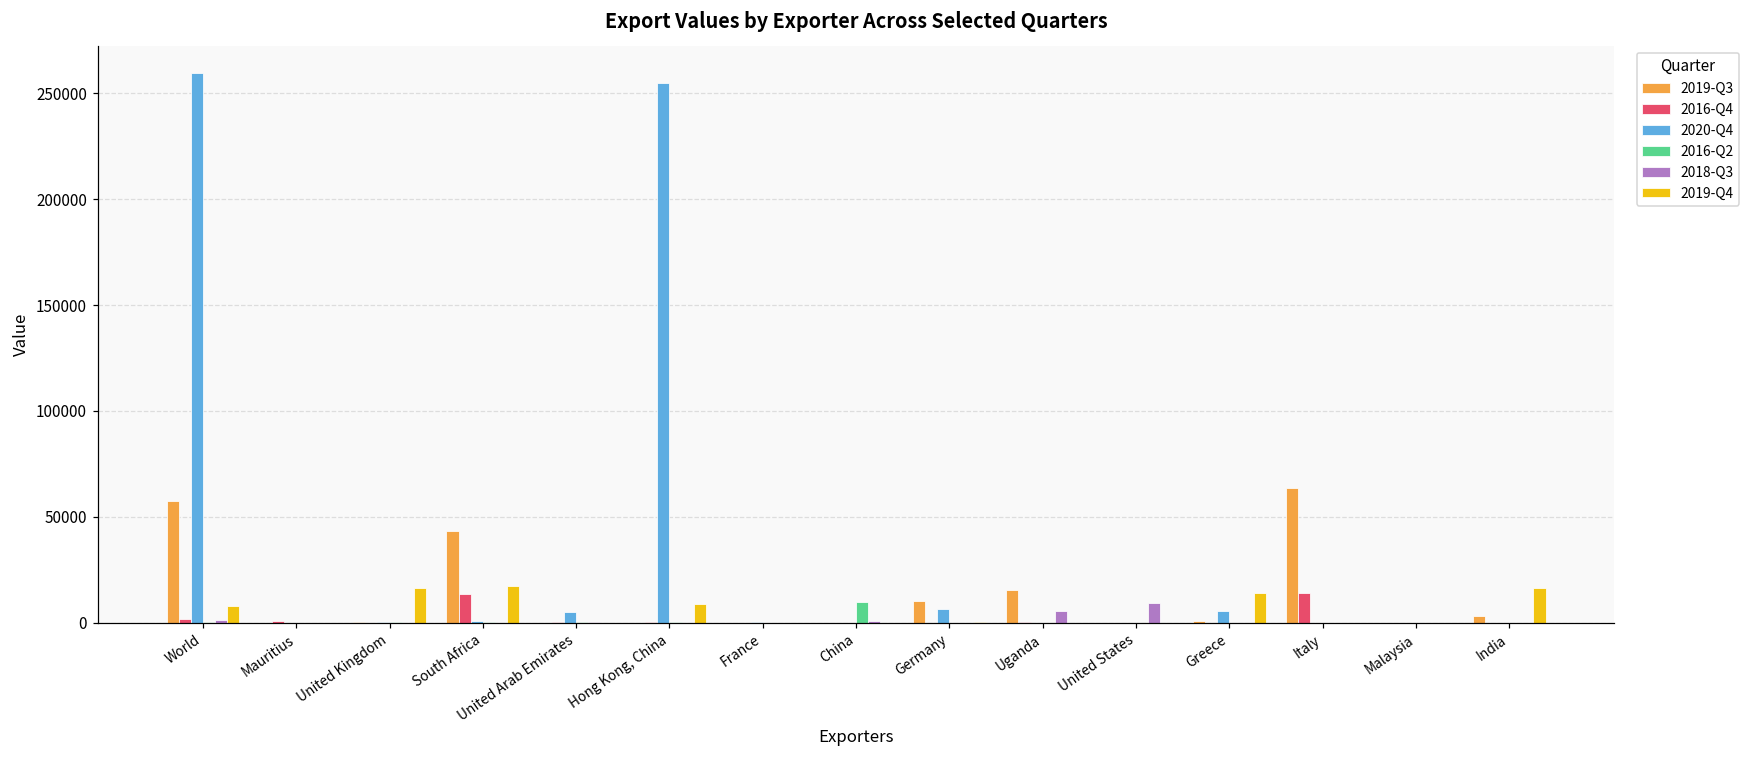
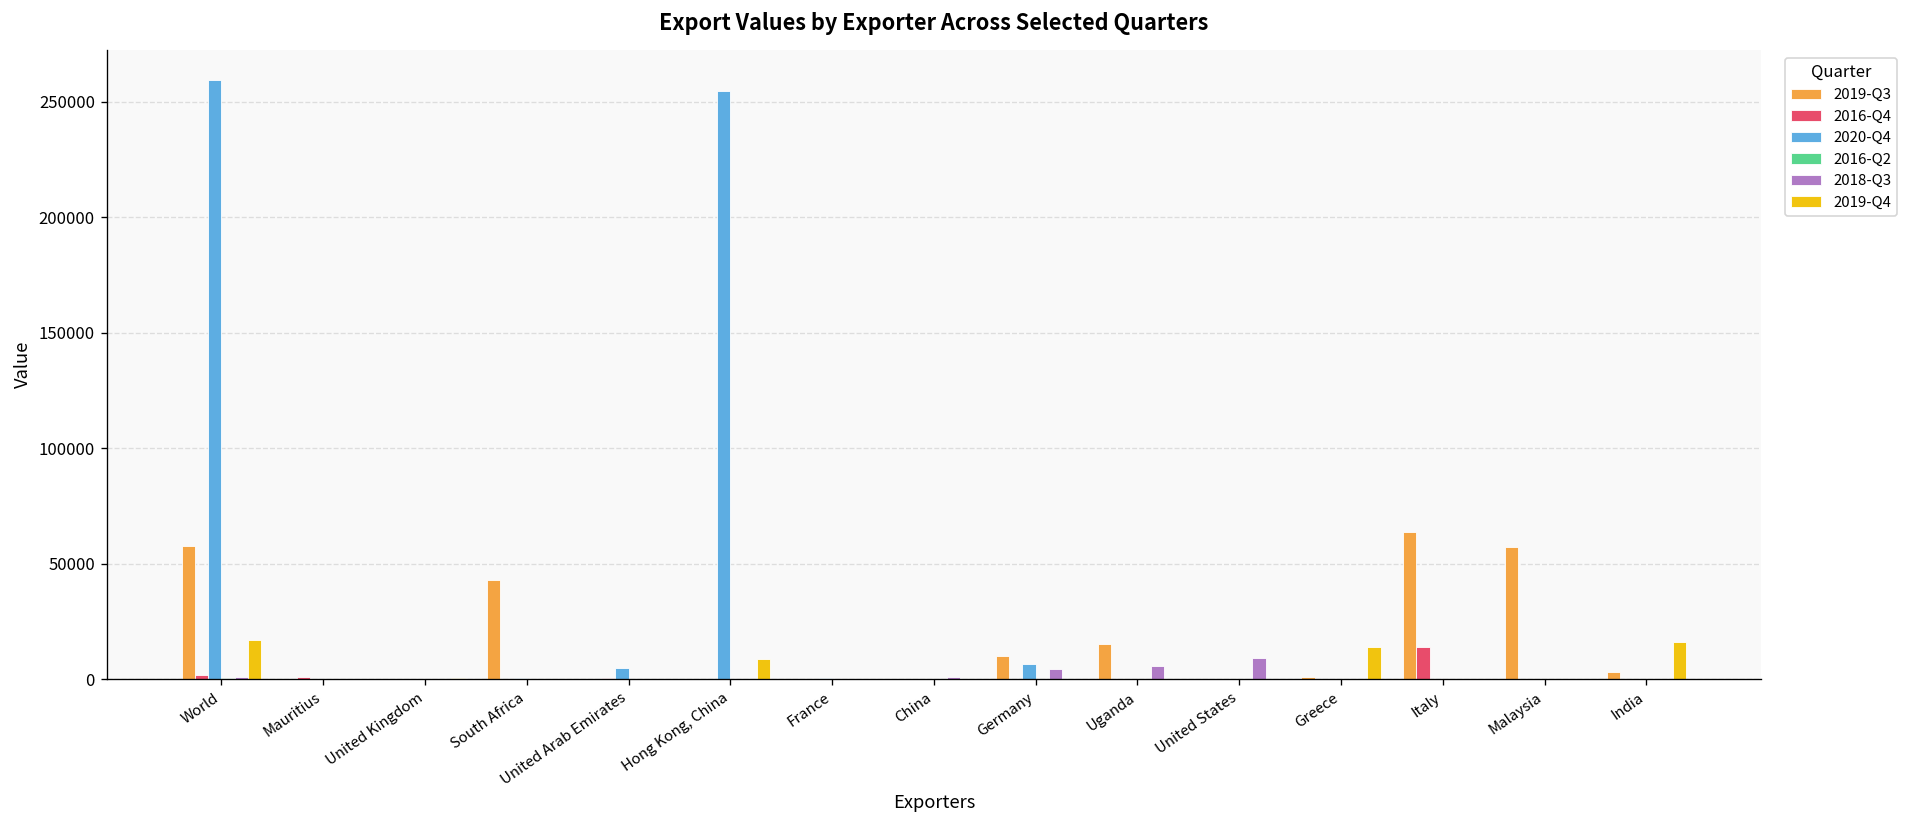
  {
    "2019-Q3": {
      "World": 58000,
      "Mauritius": 0,
      "South Africa": 43000,
      "United Arab Emirates": 0,
      "Hong Kong, China": 0,
      "France": 0,
      "China": 0,
      "Germany": 10000,
      "Uganda": 15000,
      "United States": 0,
      "Italy": 64000,
-     "Malaysia": 0,
+     "Malaysia": 57000,
      "India": 3000
    },
    "2016-Q4": {
      "World": 2000,
-     "South Africa": 14000,
+     "South Africa": 0,
      "France": 0,
      "China": 0,
      "Germany": 0,
      "United States": 0,
      "Greece": 0,
      "Italy": 14000,
      "Malaysia": 0,
      "India": 0
    },
    "2020-Q4": {
      "World": 259000,
      "Mauritius": 0,
      "United Arab Emirates": 5000,
      "Hong Kong, China": 255000,
      "China": 0,
      "Germany": 7000,
      "Uganda": 0,
      "United States": 0,
-     "Greece": 5000,
+     "Greece": 0,
      "Italy": 0,
      "Malaysia": 0,
      "India": 0
    },
    "2016-Q2": {
      "Mauritius": 0,
-     "China": 10000,
+     "China": 0,
      "Germany": 0,
      "Uganda": 0,
      "United States": 0,
      "Greece": 0,
      "Italy": 0,
      "Malaysia": 0,
      "India": 0
    },
    "2018-Q3": {
      "Mauritius": 0,
      "United Kingdom": 0,
      "Hong Kong, China": 0,
-     "Germany": 0,
+     "Germany": 5000,
      "Uganda": 6000,
      "United States": 9000,
      "Greece": 0,
      "Italy": 0,
      "Malaysia": 0,
      "India": 0
    },
    "2019-Q4": {
-     "World": 8000,
+     "World": 17000,
      "Mauritius": 0,
-     "United Kingdom": 16000,
-     "South Africa": 17000,
+     "United Kingdom": 0,
+     "South Africa": 0,
      "United Arab Emirates": 0,
      "Hong Kong, China": 9000,
      "China": 0,
      "Uganda": 0,
      "United States": 0,
      "Greece": 14000,
      "Italy": 0,
      "Malaysia": 0,
      "India": 16000
    }
  }
